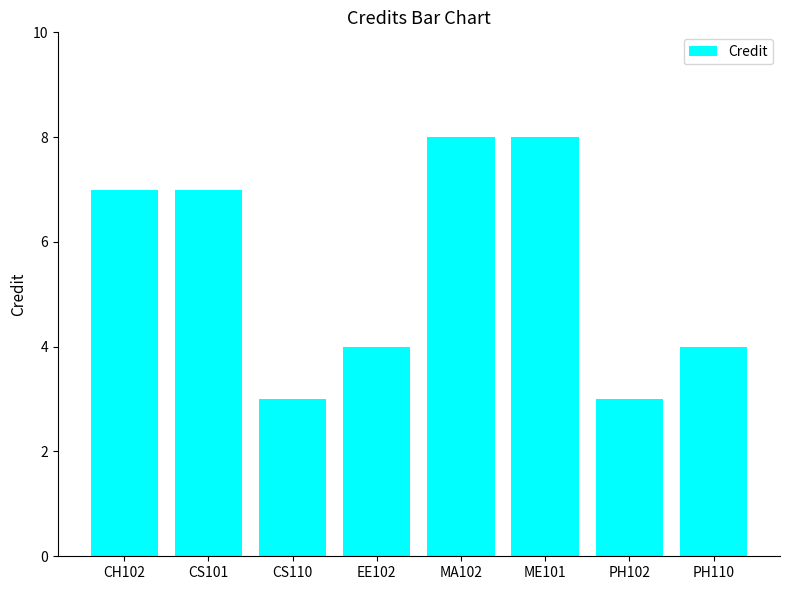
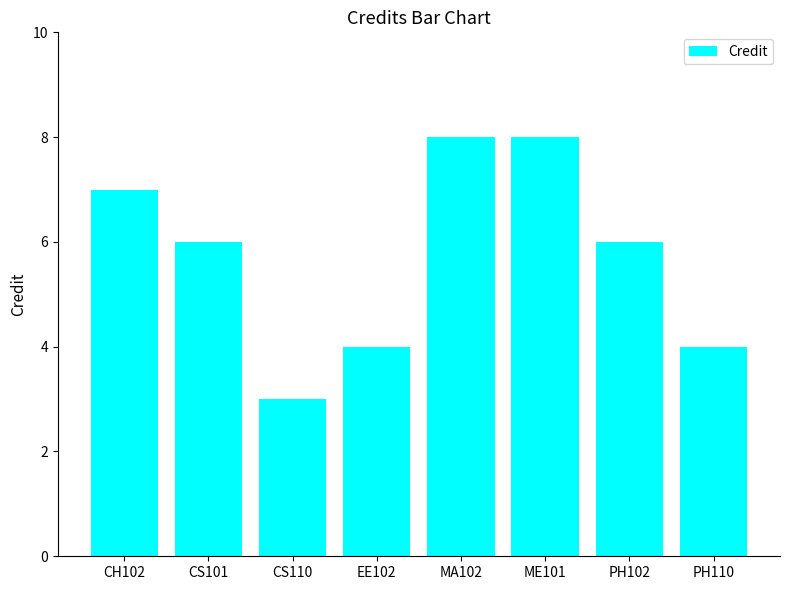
  {
    "CH102": 7,
-   "CS101": 7,
+   "CS101": 6,
    "CS110": 3,
    "EE102": 4,
    "MA102": 8,
    "ME101": 8,
-   "PH102": 3,
+   "PH102": 6,
    "PH110": 4
  }
